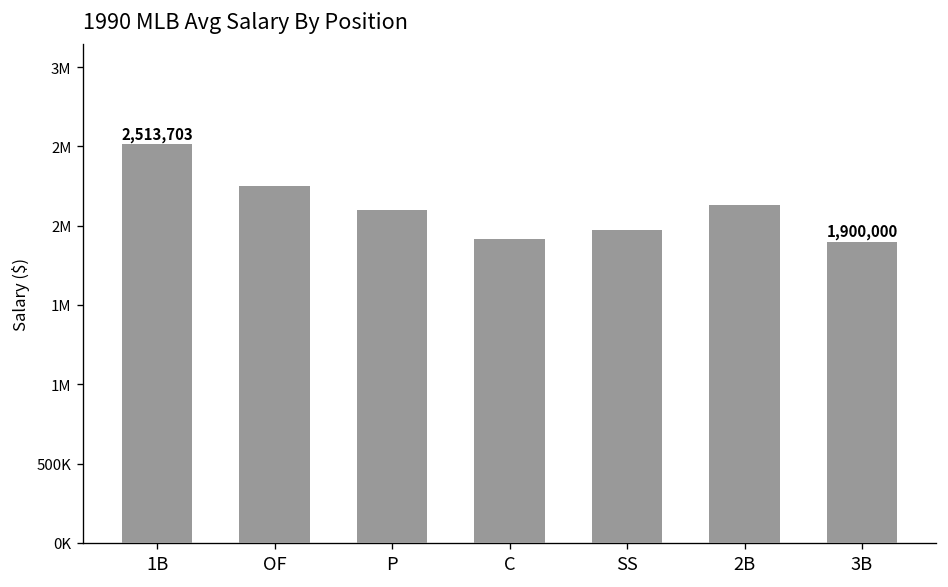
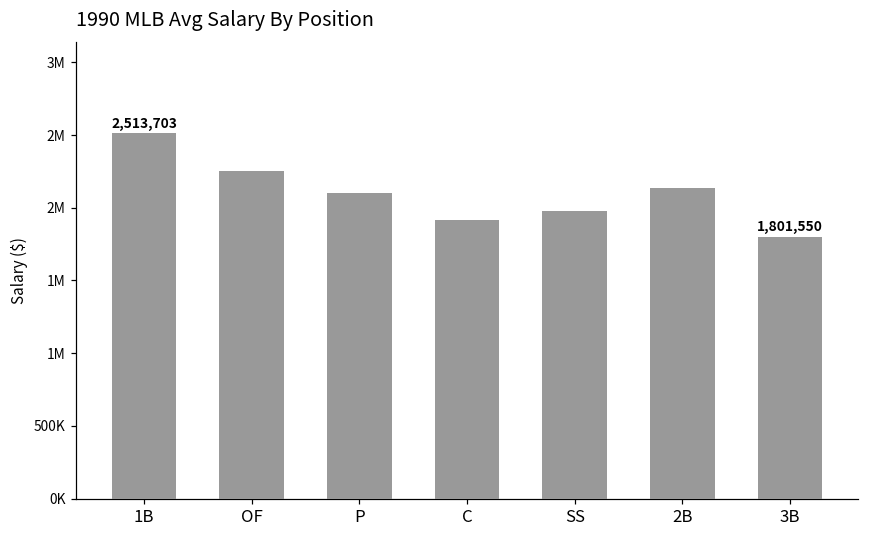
  {
    "1B": "2,513,703",
-   "3B": "1,900,000"
+   "3B": "1,801,550"
  }
